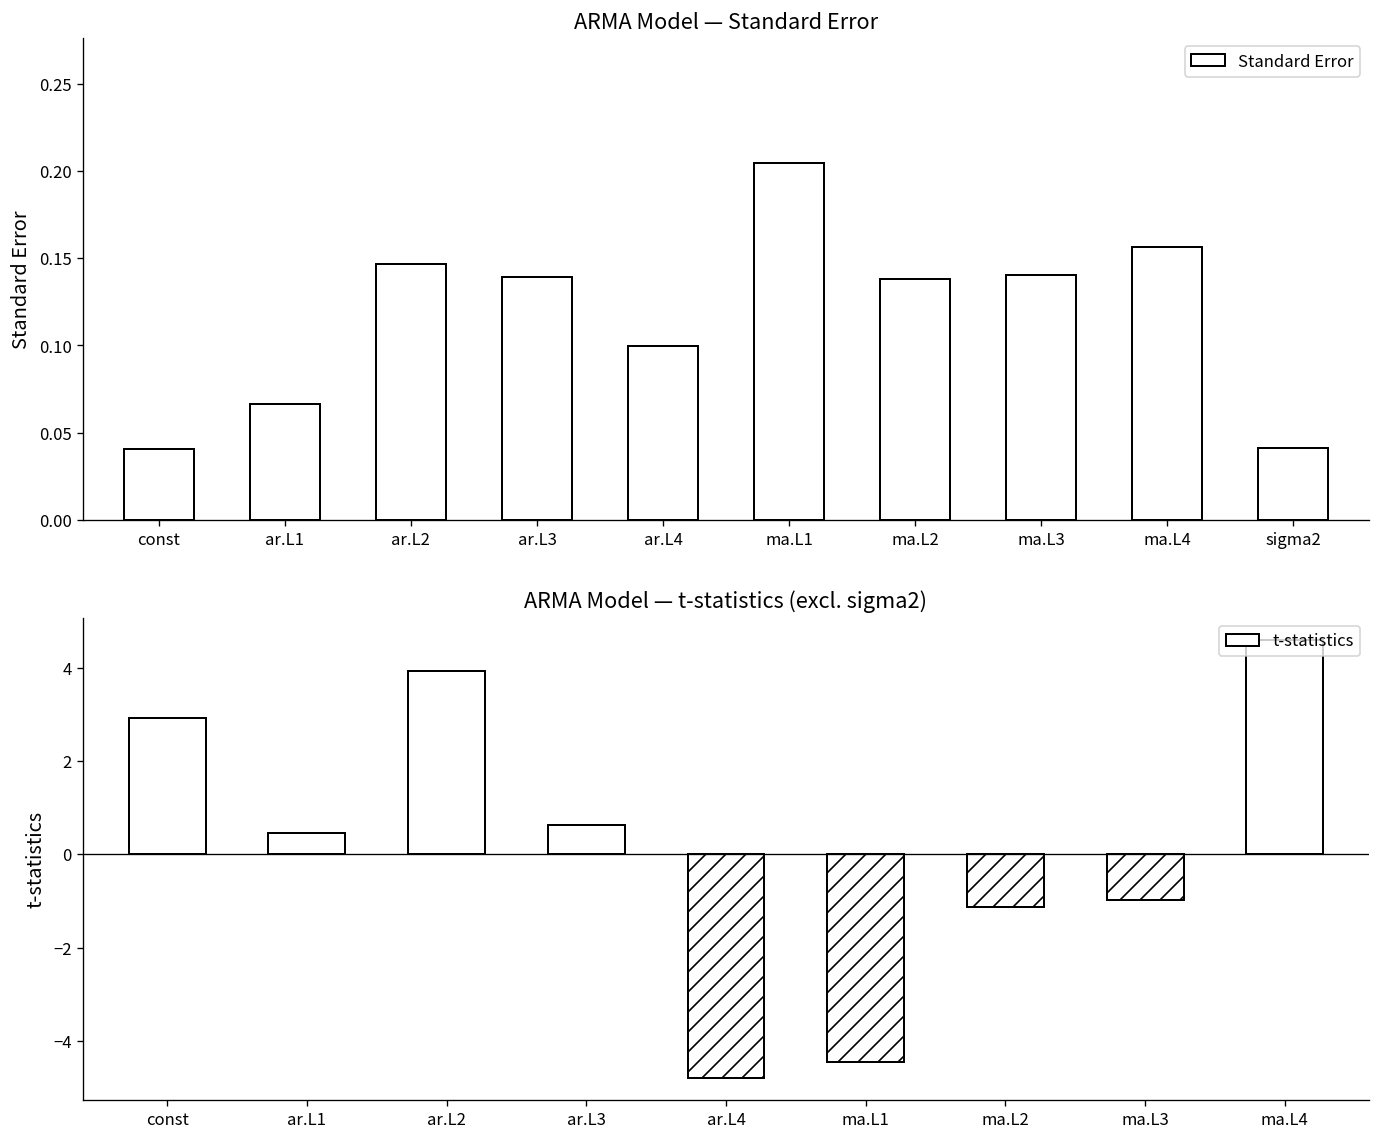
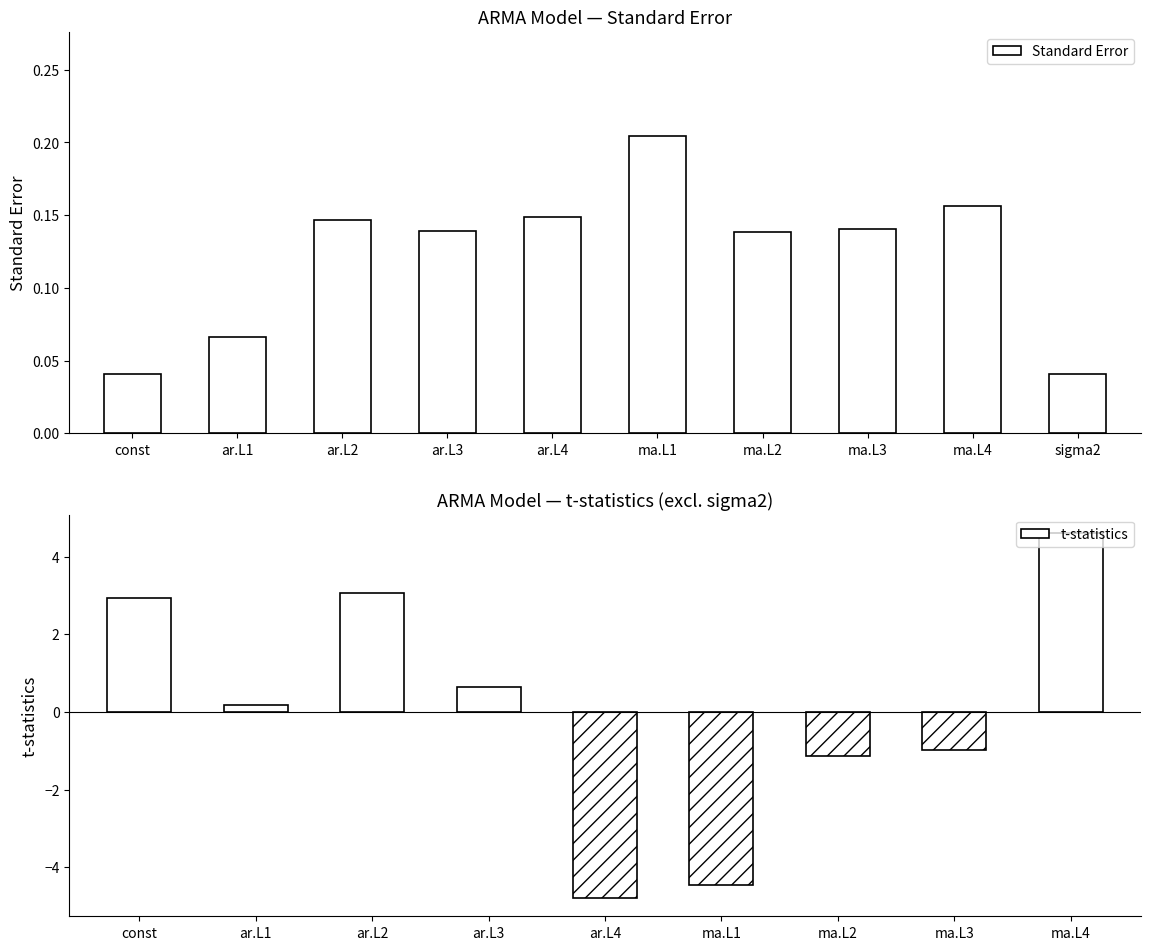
  {
    "ARMA Model — Standard Error": {
      "const": 0.041,
      "ar.L1": 0.067,
      "ar.L2": 0.147,
      "ar.L3": 0.139,
-     "ar.L4": 0.099,
+     "ar.L4": 0.149,
      "ma.L1": 0.205,
      "ma.L2": 0.138,
      "ma.L3": 0.141,
      "ma.L4": 0.157,
      "sigma2": 0.041
    },
    "ARMA Model — t-statistics (excl. sigma2)": {
      "const": 2.9,
-     "ar.L1": 0.5,
-     "ar.L2": 3.9,
+     "ar.L1": 0.2,
+     "ar.L2": 3.1,
      "ar.L3": 0.6,
      "ar.L4": -4.8,
      "ma.L1": -4.5,
      "ma.L2": -1.1,
      "ma.L3": -1.0
    }
  }
